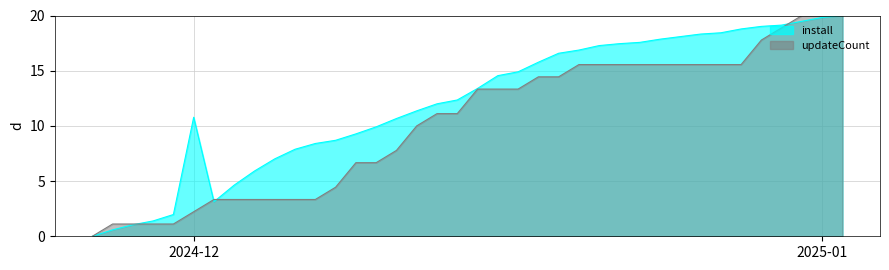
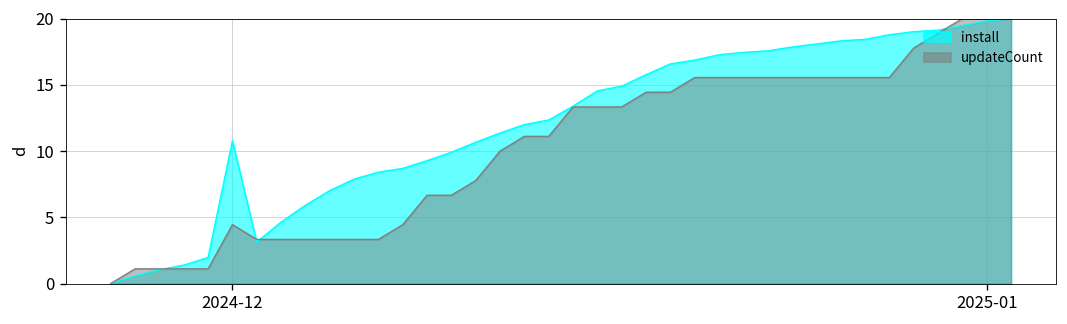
  {
    "install": {
      "2024-12": 10.8
    },
    "updateCount": {
-     "2024-12": 2.2
+     "2024-12": 4.4
    }
  }
